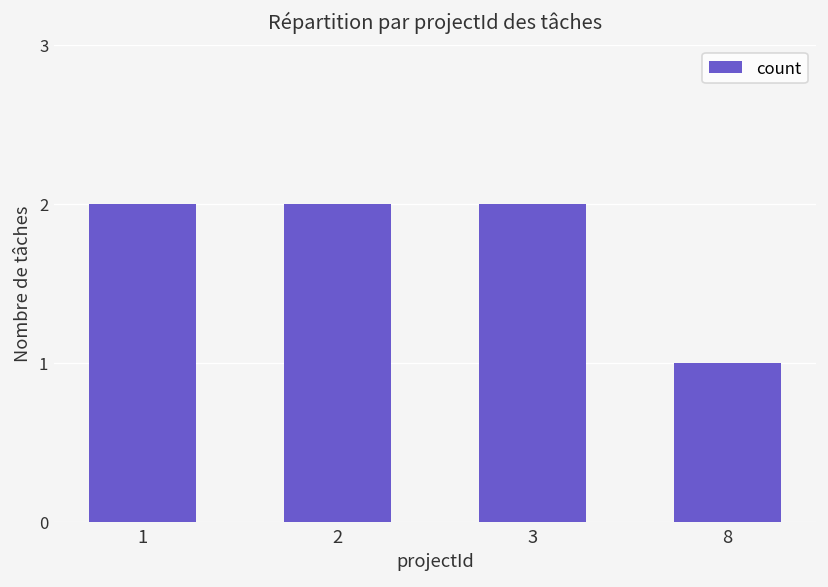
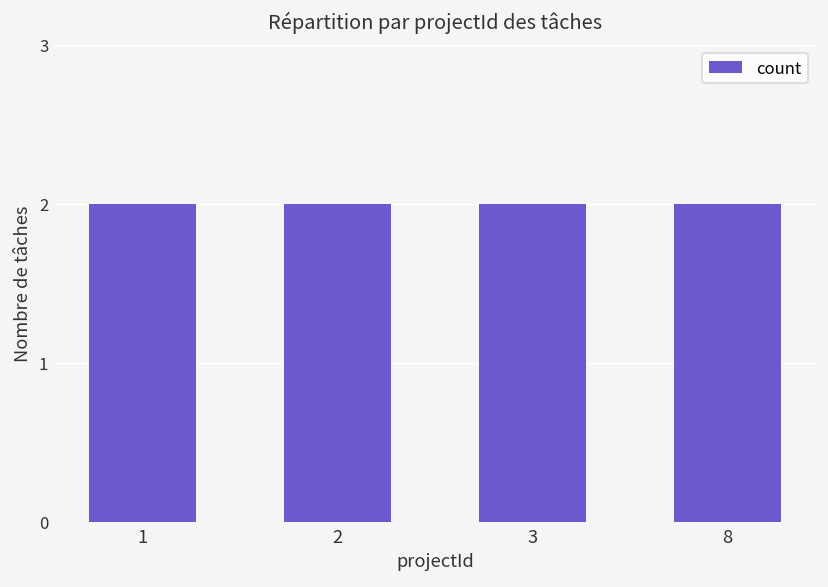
  {
    "1": 2,
    "2": 2,
    "3": 2,
-   "8": 1
+   "8": 2
  }
